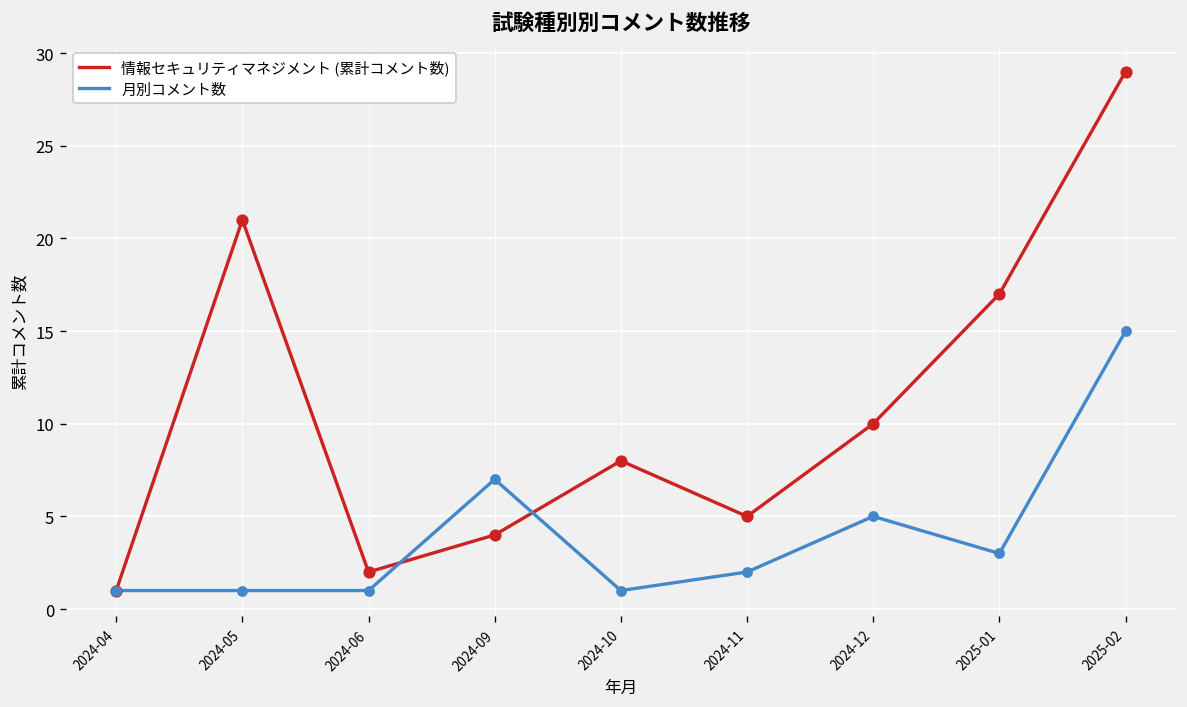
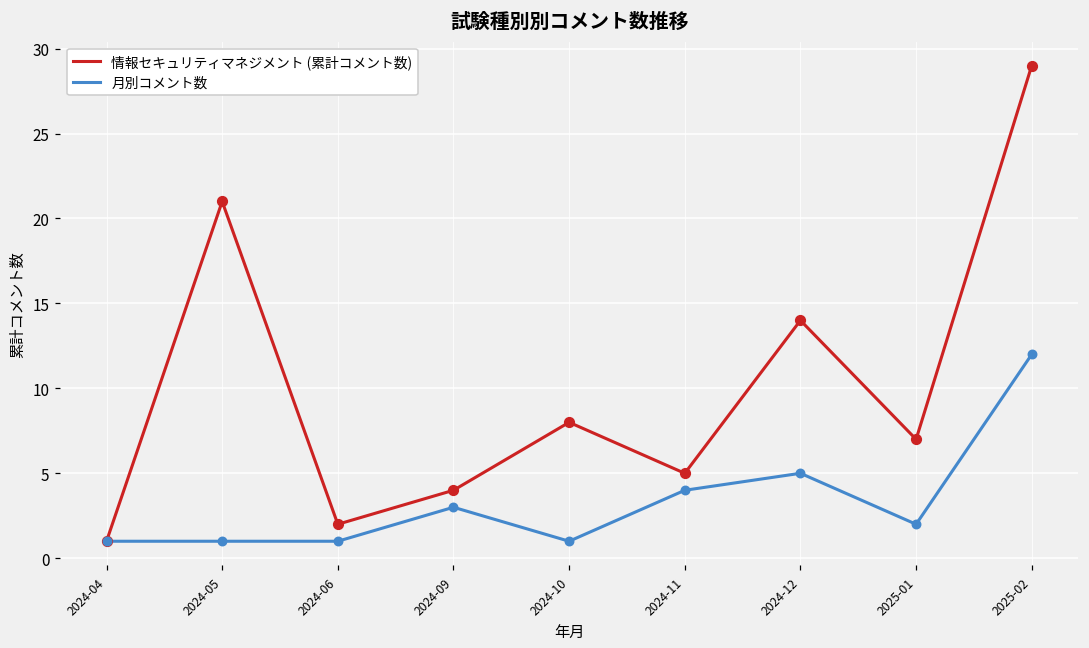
  {
    "情報セキュリティマネジメント (累計コメント数)": {
      "2024-05": 21,
      "2024-06": 2,
      "2024-09": 4,
      "2024-10": 8,
      "2024-11": 5,
-     "2024-12": 10,
-     "2025-01": 17,
+     "2024-12": 14,
+     "2025-01": 7,
      "2025-02": 29
    },
    "月別コメント数": {
      "2024-05": 1,
      "2024-06": 1,
-     "2024-09": 7,
+     "2024-09": 3,
      "2024-10": 1,
-     "2024-11": 2,
+     "2024-11": 4,
      "2024-12": 5,
-     "2025-01": 3,
-     "2025-02": 15
+     "2025-01": 2,
+     "2025-02": 12
    }
  }
